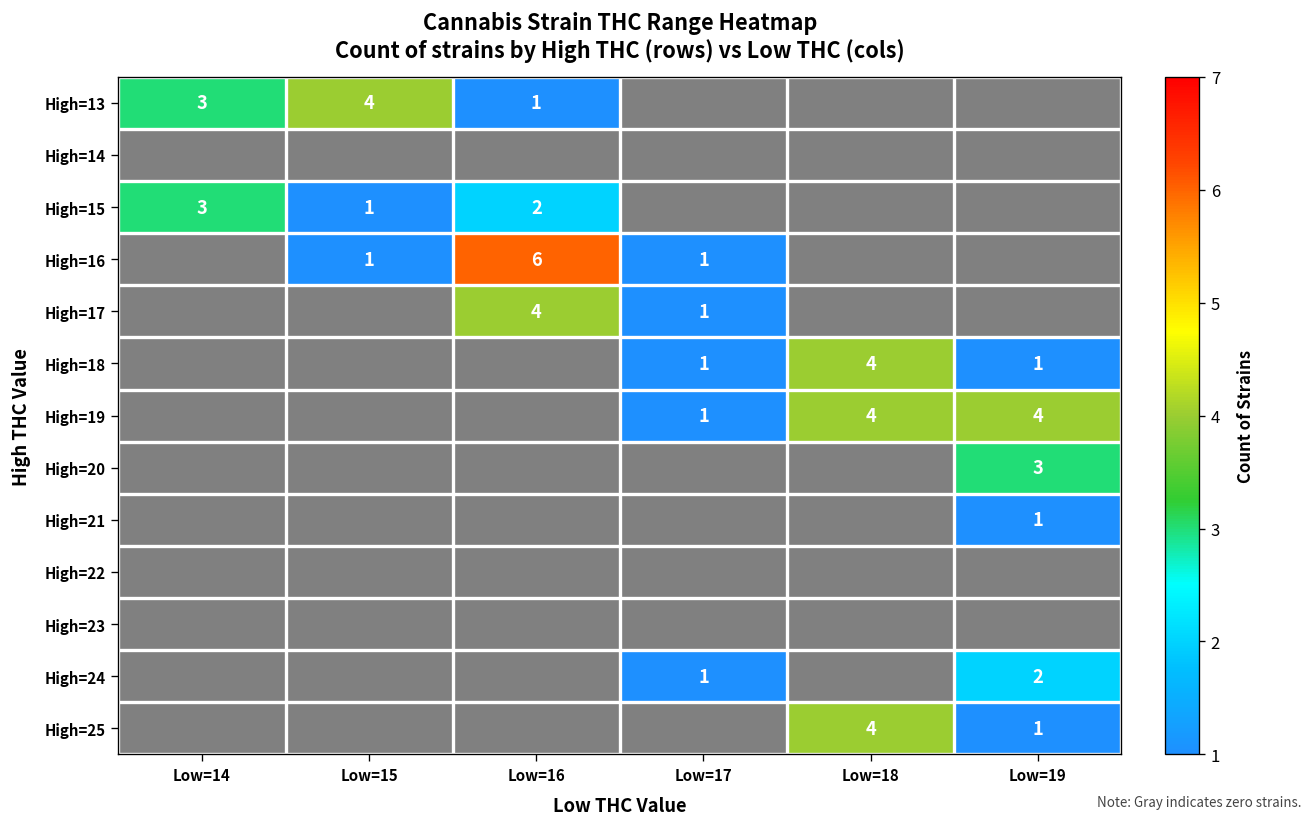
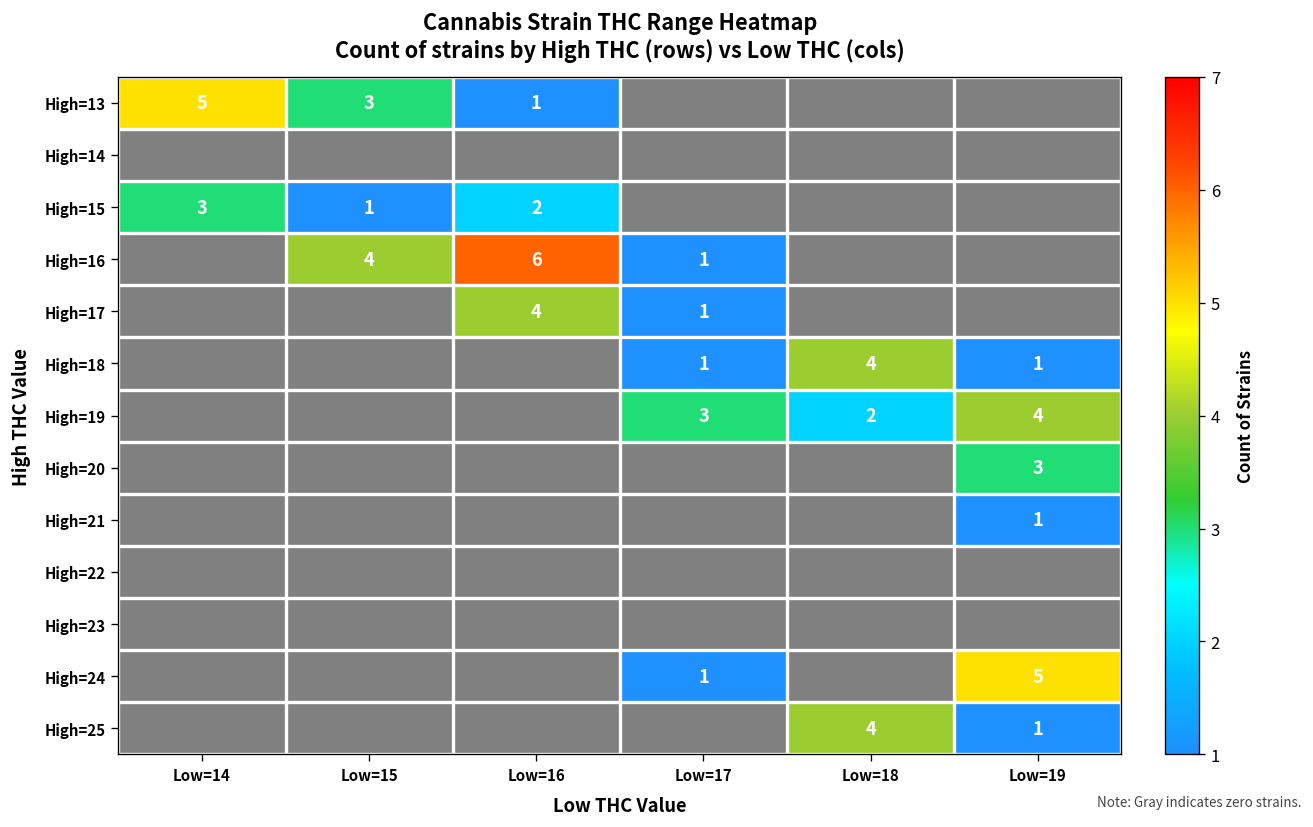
  {
    "High=13": {
-     "Low=14": 3,
-     "Low=15": 4
+     "Low=14": 5,
+     "Low=15": 3
    },
    "High=16": {
-     "Low=15": 1
+     "Low=15": 4
    },
    "High=19": {
-     "Low=17": 1,
-     "Low=18": 4
+     "Low=17": 3,
+     "Low=18": 2
    },
    "High=24": {
-     "Low=19": 2
+     "Low=19": 5
    }
  }
